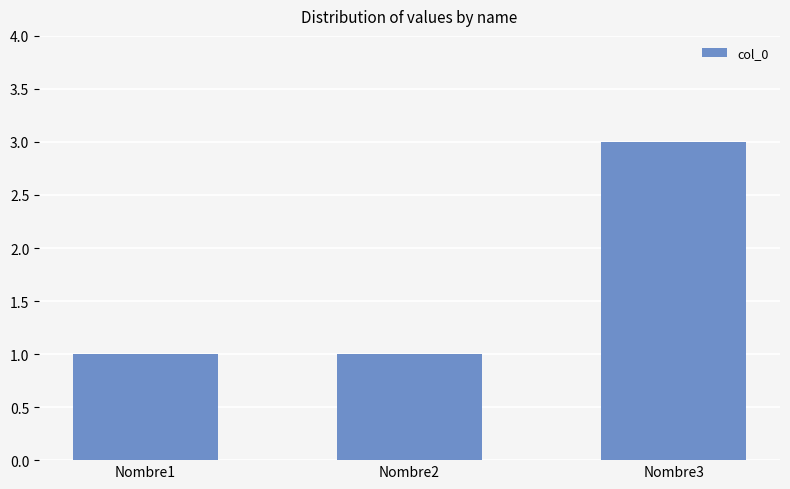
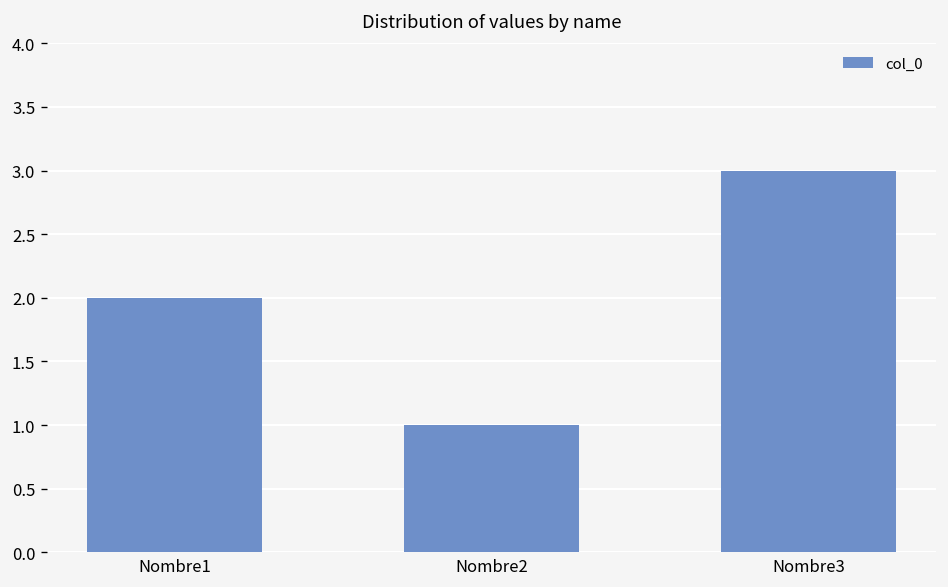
  {
-   "Nombre1": 1,
+   "Nombre1": 2,
    "Nombre2": 1,
    "Nombre3": 3
  }
